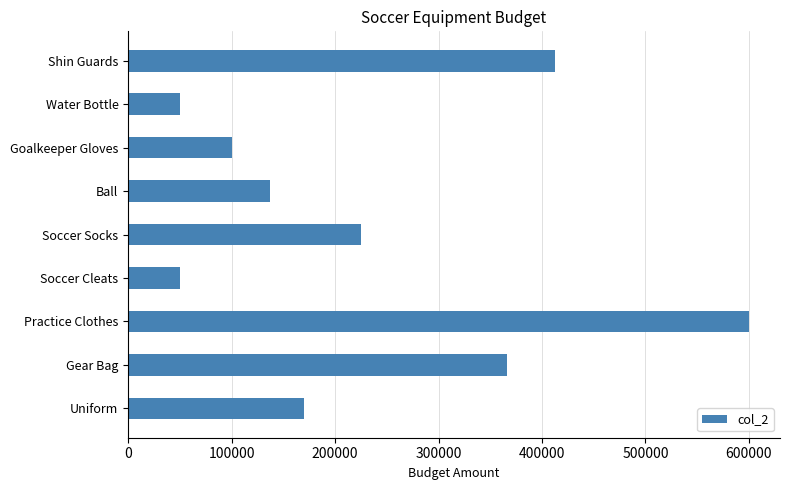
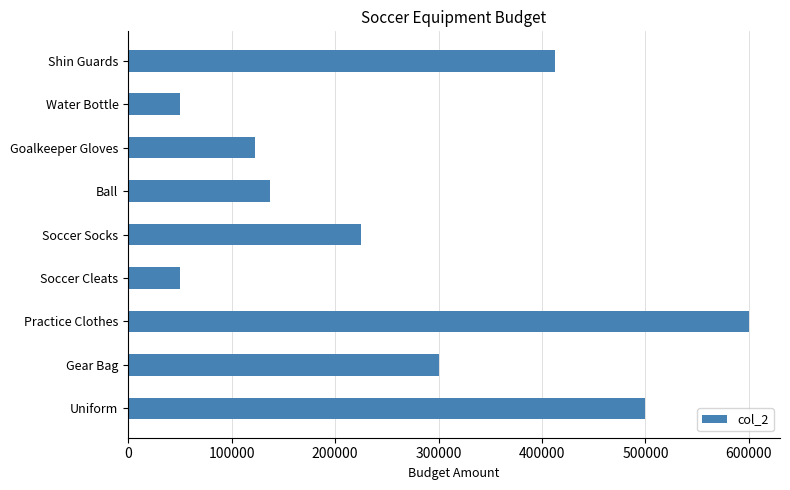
  {
    "Shin Guards": 413000,
    "Water Bottle": 50000,
-   "Goalkeeper Gloves": 100000,
+   "Goalkeeper Gloves": 123000,
    "Ball": 137000,
    "Soccer Socks": 225000,
    "Soccer Cleats": 50000,
    "Practice Clothes": 600000,
-   "Gear Bag": 366000,
-   "Uniform": 170000
+   "Gear Bag": 300000,
+   "Uniform": 500000
  }
